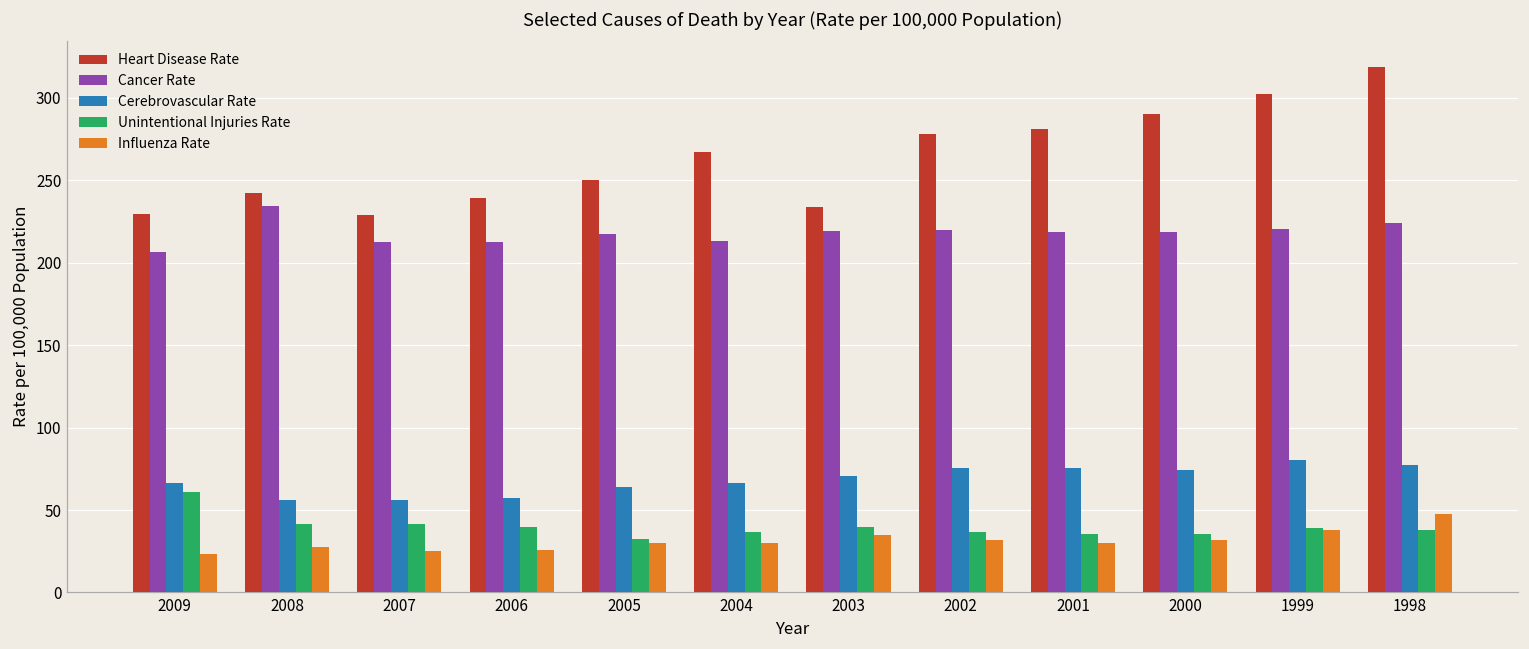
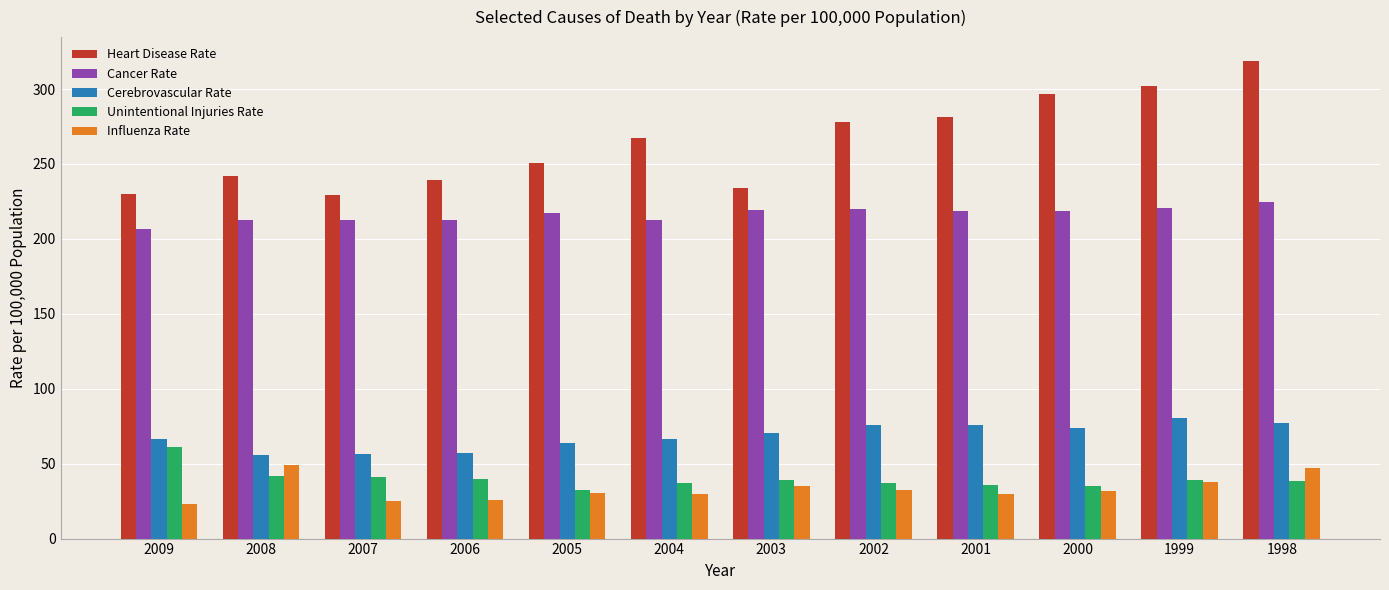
  {
    "Heart Disease Rate": {
      "2009": 230,
      "2008": 242,
      "2007": 229,
      "2006": 239,
      "2005": 250,
      "2004": 267,
      "2003": 234,
      "2002": 278,
      "2001": 281,
-     "2000": 290,
+     "2000": 297,
      "1999": 302,
      "1998": 319
    },
    "Cancer Rate": {
      "2009": 207,
-     "2008": 235,
+     "2008": 213,
      "2007": 213,
      "2006": 213,
      "2005": 217,
      "2004": 213,
      "2003": 219,
      "2002": 220,
      "2001": 219,
      "2000": 219,
      "1999": 221,
      "1998": 224
    },
    "Cerebrovascular Rate": {
      "2009": 66,
      "2008": 56,
      "2007": 56,
      "2006": 57,
      "2005": 64,
      "2004": 66,
      "2003": 70,
      "2002": 76,
      "2001": 76,
      "2000": 74,
      "1999": 80,
      "1998": 77
    },
    "Unintentional Injuries Rate": {
      "2009": 61,
      "2008": 42,
      "2007": 41,
      "2006": 40,
      "2005": 32,
      "2004": 37,
      "2003": 39,
      "2002": 37,
      "2001": 36,
      "2000": 35,
      "1999": 39,
      "1998": 38
    },
    "Influenza Rate": {
      "2009": 23,
-     "2008": 28,
+     "2008": 49,
      "2007": 25,
      "2006": 26,
      "2005": 30,
      "2004": 30,
      "2003": 35,
      "2002": 32,
      "2001": 30,
      "2000": 32,
      "1999": 38,
      "1998": 47
    }
  }
